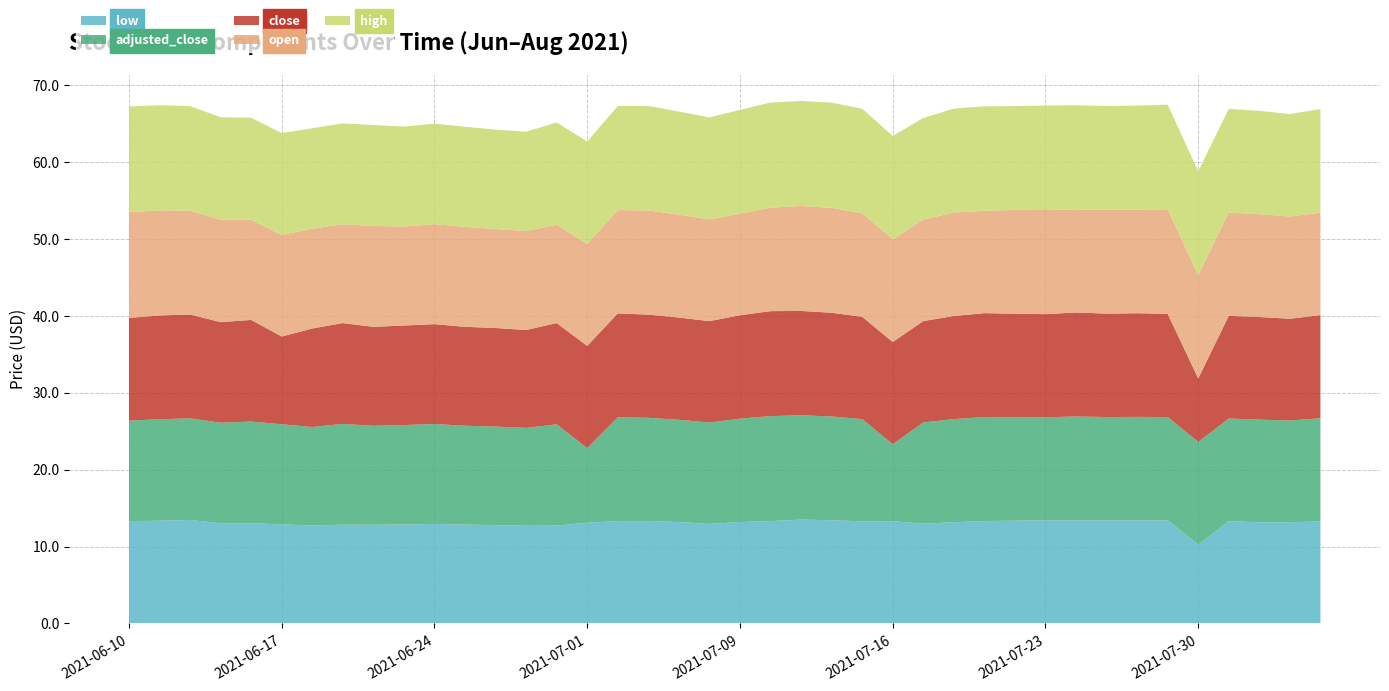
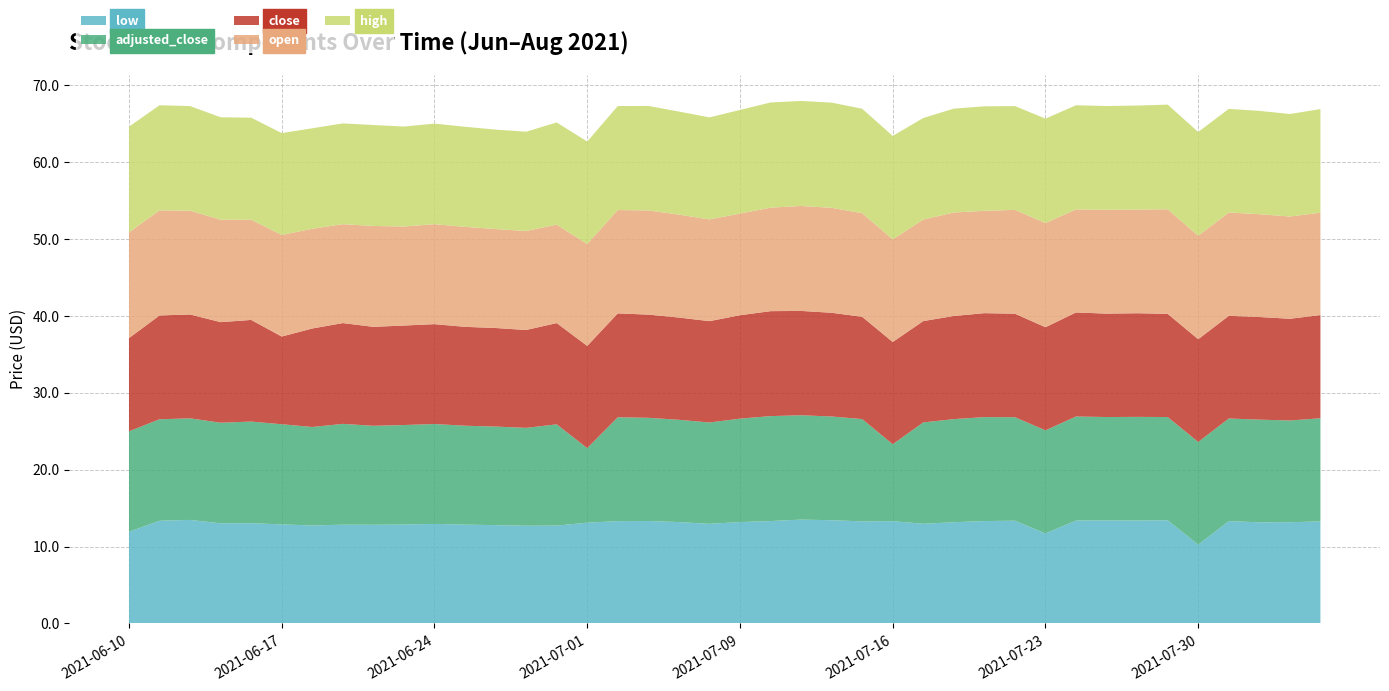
  {
    "low": {
-     "2021-06-10": 13,
+     "2021-06-10": 12,
      "2021-06-17": 13,
      "2021-06-24": 13,
      "2021-07-01": 13,
      "2021-07-09": 13,
      "2021-07-16": 13,
-     "2021-07-23": 13,
+     "2021-07-23": 12,
      "2021-07-30": 10
    },
    "adjusted_close": {
      "2021-06-10": 13,
      "2021-06-17": 13,
      "2021-06-24": 13,
      "2021-07-01": 10,
      "2021-07-09": 13,
      "2021-07-16": 10,
      "2021-07-23": 13,
      "2021-07-30": 13
    },
    "close": {
-     "2021-06-10": 13,
+     "2021-06-10": 12,
      "2021-06-17": 11,
      "2021-06-24": 13,
      "2021-07-01": 13,
      "2021-07-09": 13,
      "2021-07-16": 13,
      "2021-07-23": 13,
-     "2021-07-30": 8
+     "2021-07-30": 13
    }
  }
